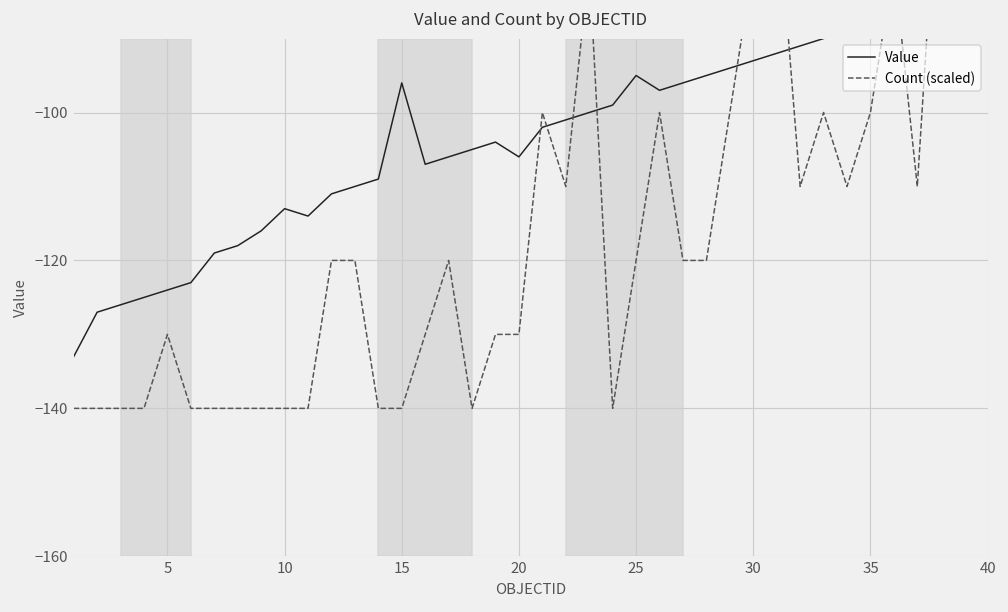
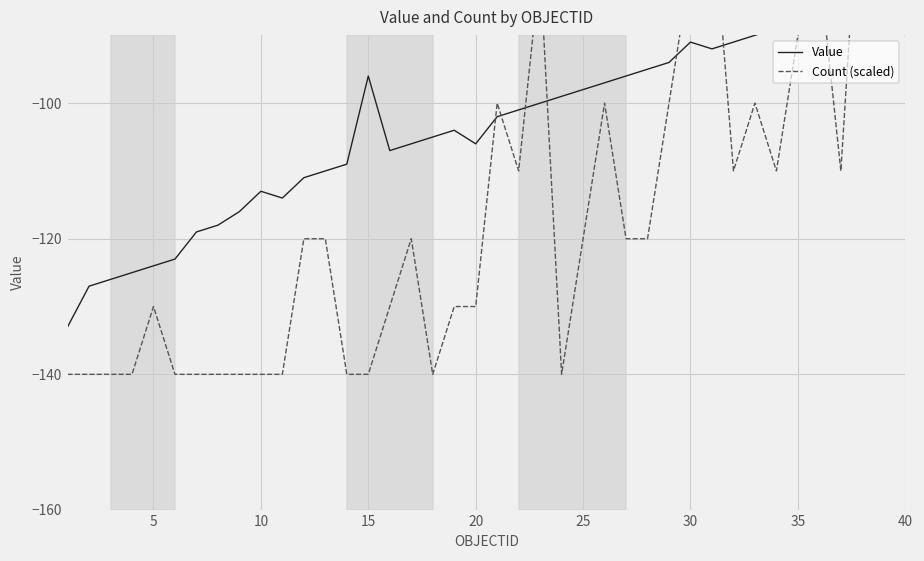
  {
    "Value": {
      "5": -124,
      "10": -113,
      "15": -96,
      "20": -106,
-     "25": -95,
-     "30": -93
+     "25": -98,
+     "30": -91
    },
    "Count (scaled)": {
      "5": -130,
      "10": -140,
      "15": -140,
      "20": -130,
      "25": -120,
-     "35": -100,
+     "35": -90,
      "40": -90
    }
  }
